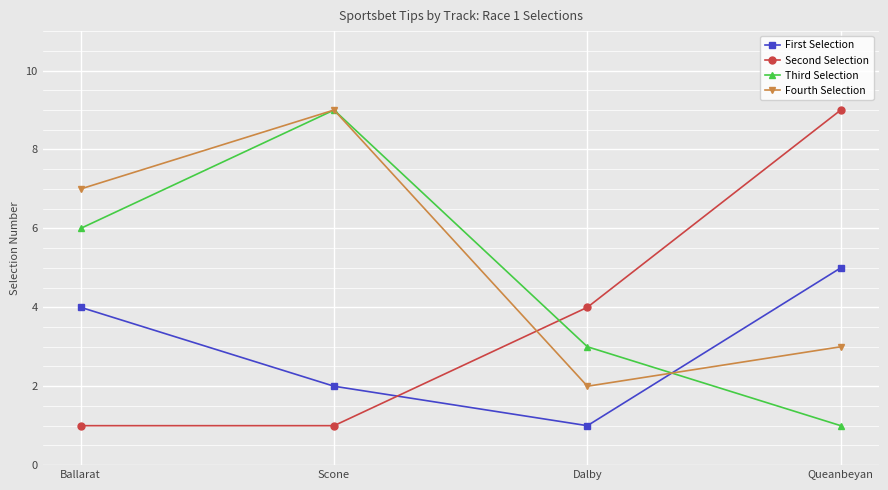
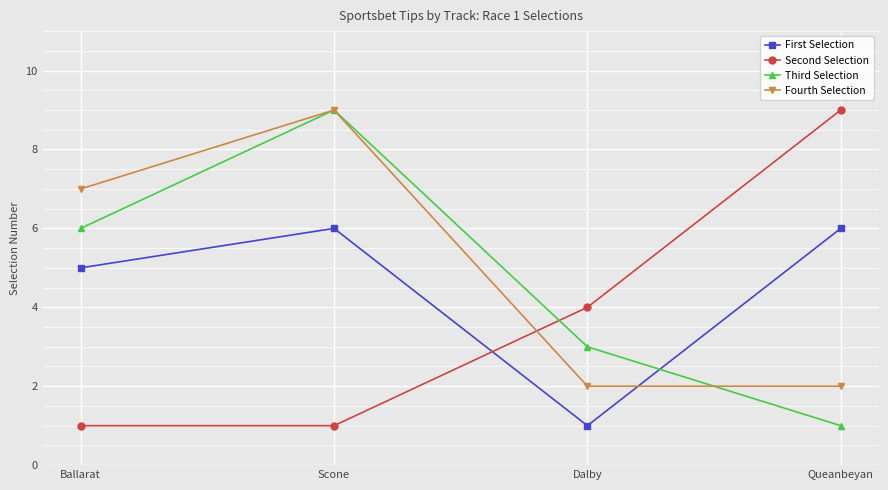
  {
    "First Selection": {
-     "Ballarat": 4,
-     "Scone": 2,
+     "Ballarat": 5,
+     "Scone": 6,
      "Dalby": 1,
-     "Queanbeyan": 5
+     "Queanbeyan": 6
    },
    "Second Selection": {
      "Ballarat": 1,
      "Scone": 1,
      "Dalby": 4,
      "Queanbeyan": 9
    },
    "Third Selection": {
      "Ballarat": 6,
      "Dalby": 3,
      "Queanbeyan": 1
    },
    "Fourth Selection": {
      "Ballarat": 7,
      "Dalby": 2,
-     "Queanbeyan": 3
+     "Queanbeyan": 2
    }
  }
